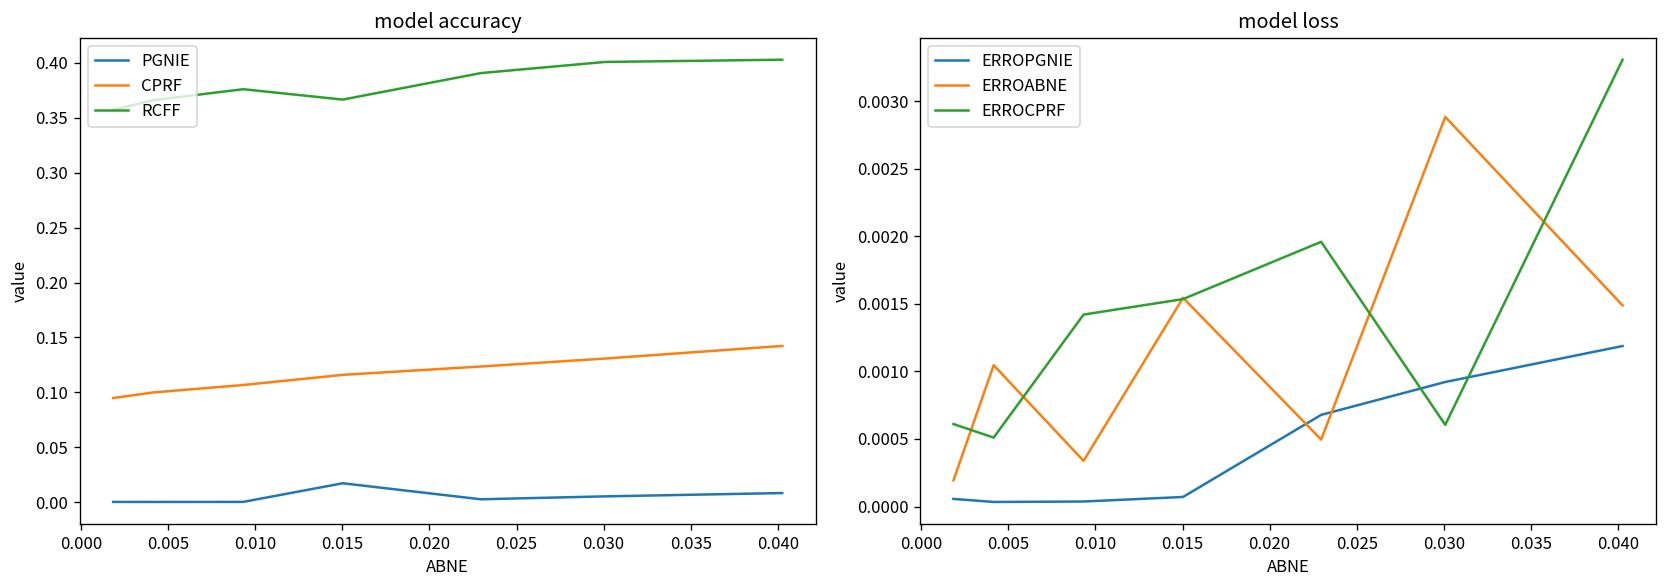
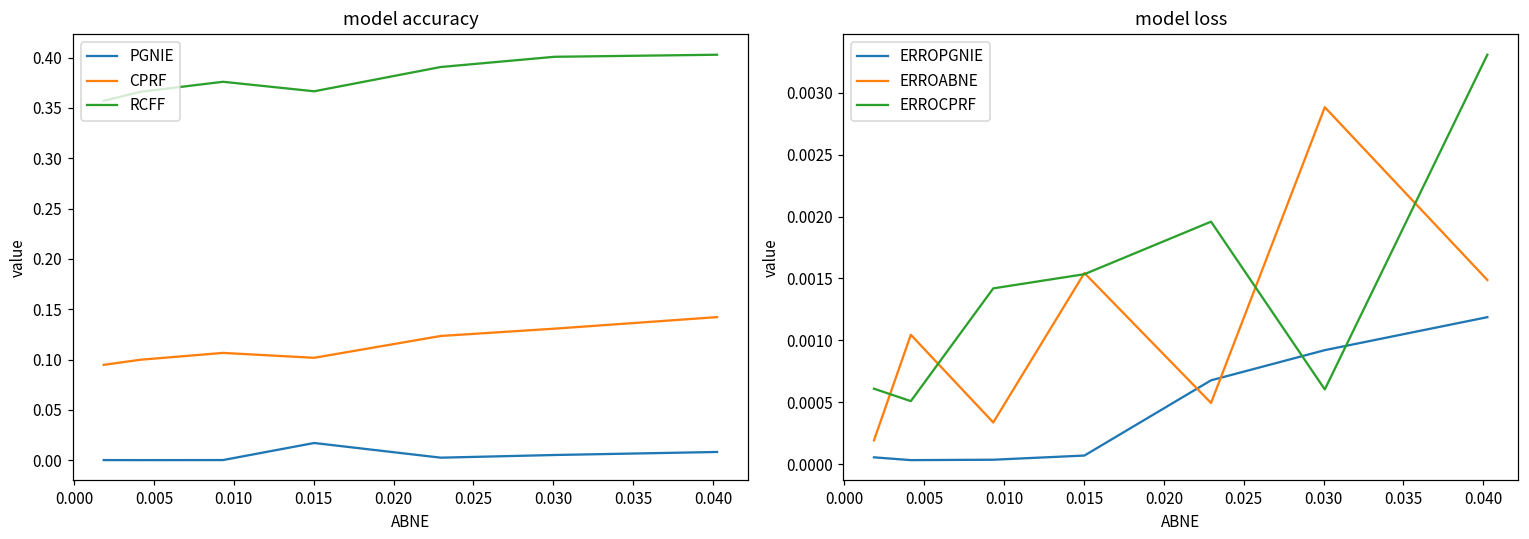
  {
    "model accuracy": {
      "PGNIE": {
        "0.015": 0.02
      },
      "CPRF": {
-       "0.015": 0.12
+       "0.015": 0.10
      },
      "RCFF": {
        "0.015": 0.37
      }
    },
    "model loss": {
      "ERROPGNIE": {
        "0.015": 0.00007
      }
    }
  }
